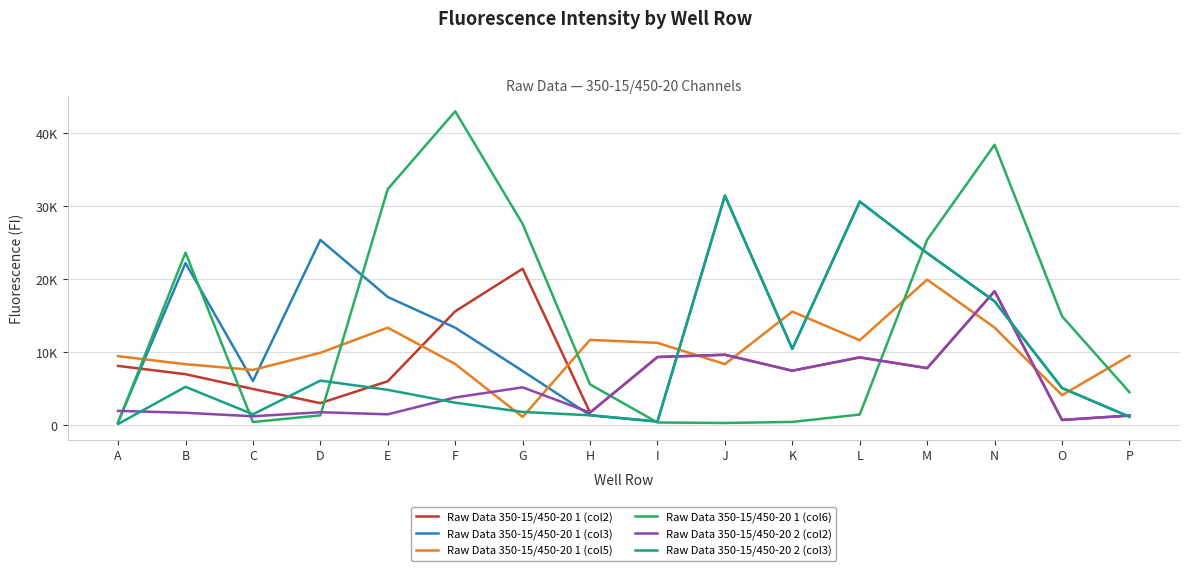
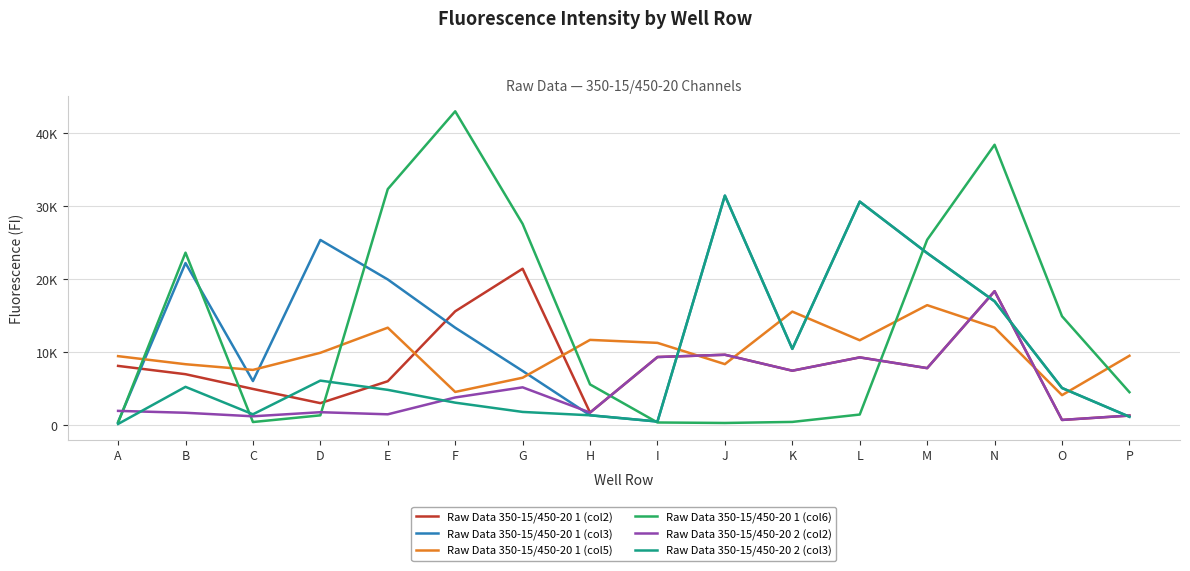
  {
    "Raw Data 350-15/450-20 1 (col2)": {
      "A": 8000,
      "B": 7000,
      "C": 5000,
      "D": 3000,
      "E": 6000,
      "F": 16000,
      "G": 21000
    },
    "Raw Data 350-15/450-20 1 (col3)": {
      "B": 22000,
      "C": 6000,
      "D": 25000,
-     "E": 18000,
+     "E": 20000,
      "F": 13000,
      "G": 7000
    },
    "Raw Data 350-15/450-20 1 (col5)": {
      "A": 9000,
      "B": 8000,
      "C": 8000,
      "D": 10000,
      "E": 13000,
-     "F": 8000,
-     "G": 1000,
+     "F": 4000,
+     "G": 6000,
      "H": 12000,
      "I": 11000,
      "J": 8000,
      "K": 16000,
      "L": 12000,
-     "M": 20000,
+     "M": 16000,
      "N": 13000,
      "O": 4000,
      "P": 9000
    },
    "Raw Data 350-15/450-20 2 (col2)": {
      "A": 2000,
      "B": 2000,
      "D": 2000,
      "E": 1000,
      "F": 4000,
      "G": 5000
    }
  }
